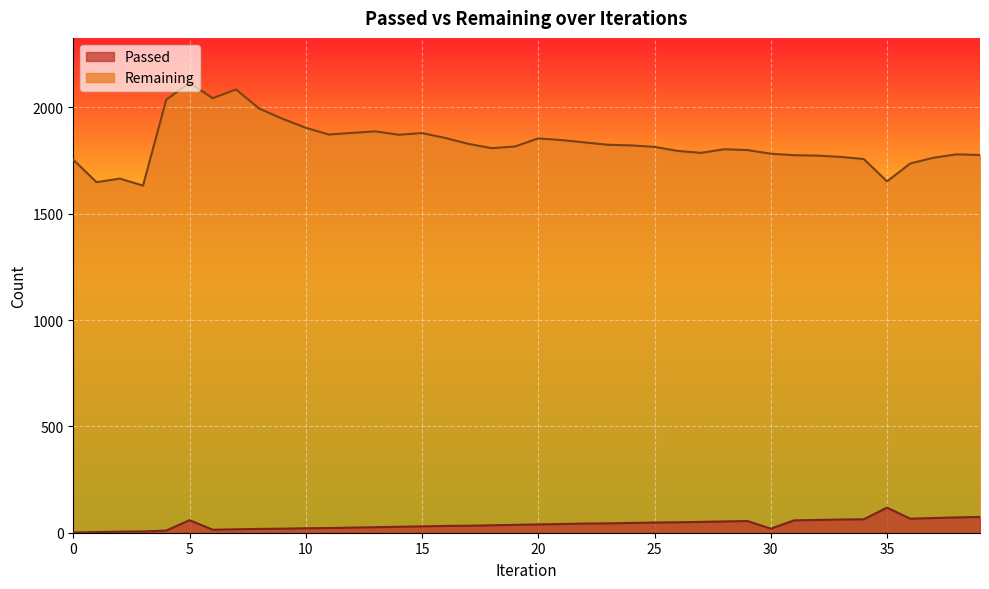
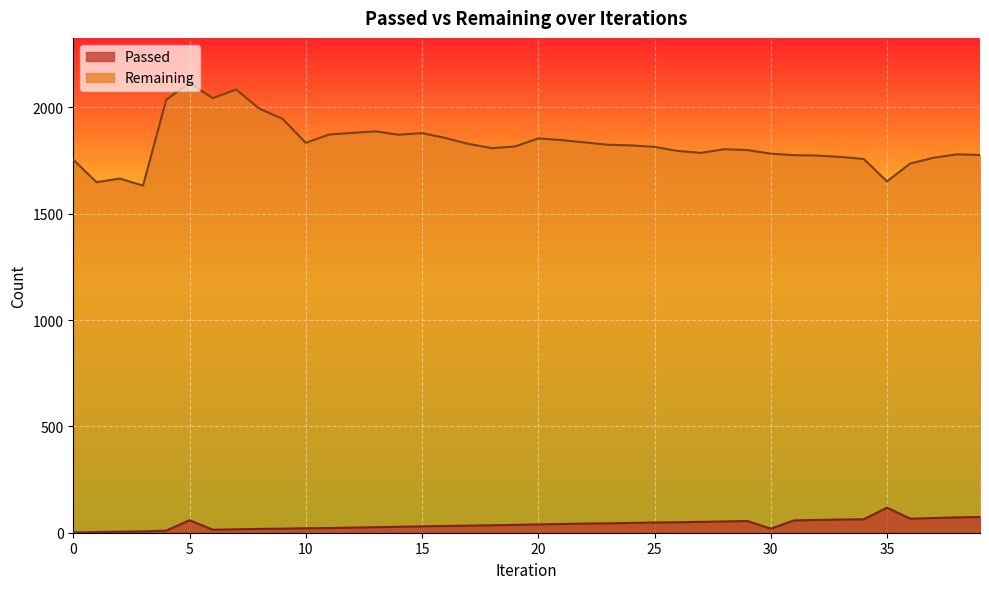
  {
    "Passed": {
      "0": 0,
      "5": 60,
      "10": 20,
      "15": 30,
      "20": 40,
      "25": 50,
      "30": 20,
      "35": 120
    },
    "Remaining": {
      "0": 1750,
-     "10": 1900,
+     "10": 1830,
      "15": 1880,
      "20": 1850,
      "25": 1810,
      "30": 1780,
      "35": 1650
    }
  }
